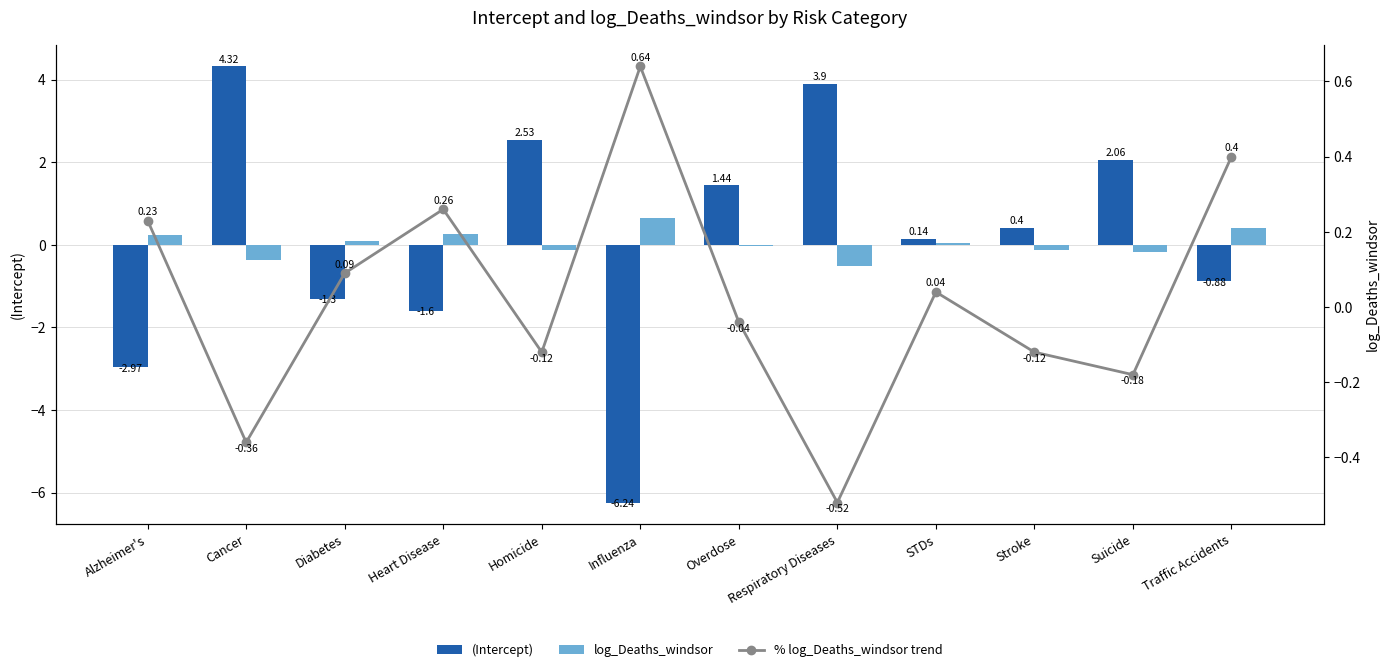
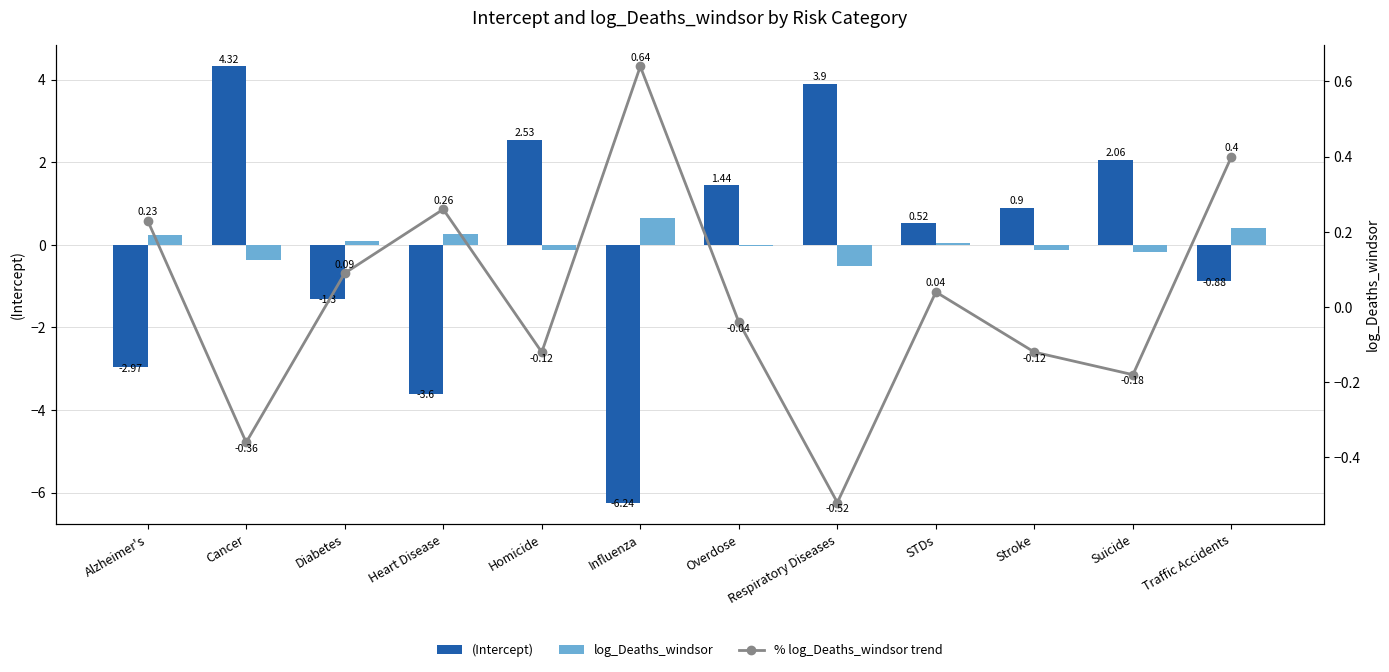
  {
    "(Intercept)": {
      "Alzheimer's": -2.97,
      "Cancer": 4.32,
      "Diabetes": -1.3,
-     "Heart Disease": -1.6,
+     "Heart Disease": -3.6,
      "Homicide": 2.53,
      "Influenza": -6.24,
      "Overdose": 1.44,
      "Respiratory Diseases": 3.9,
-     "STDs": 0.14,
-     "Stroke": 0.4,
+     "STDs": 0.52,
+     "Stroke": 0.9,
      "Suicide": 2.06,
      "Traffic Accidents": -0.88
    },
    "% log_Deaths_windsor trend": {
      "Alzheimer's": 0.23,
      "Cancer": -0.36,
      "Diabetes": 0.09,
      "Heart Disease": 0.26,
      "Homicide": -0.12,
      "Influenza": 0.64,
      "Overdose": -0.04,
      "Respiratory Diseases": -0.52,
      "STDs": 0.04,
      "Stroke": -0.12,
      "Suicide": -0.18,
      "Traffic Accidents": 0.4
    }
  }
